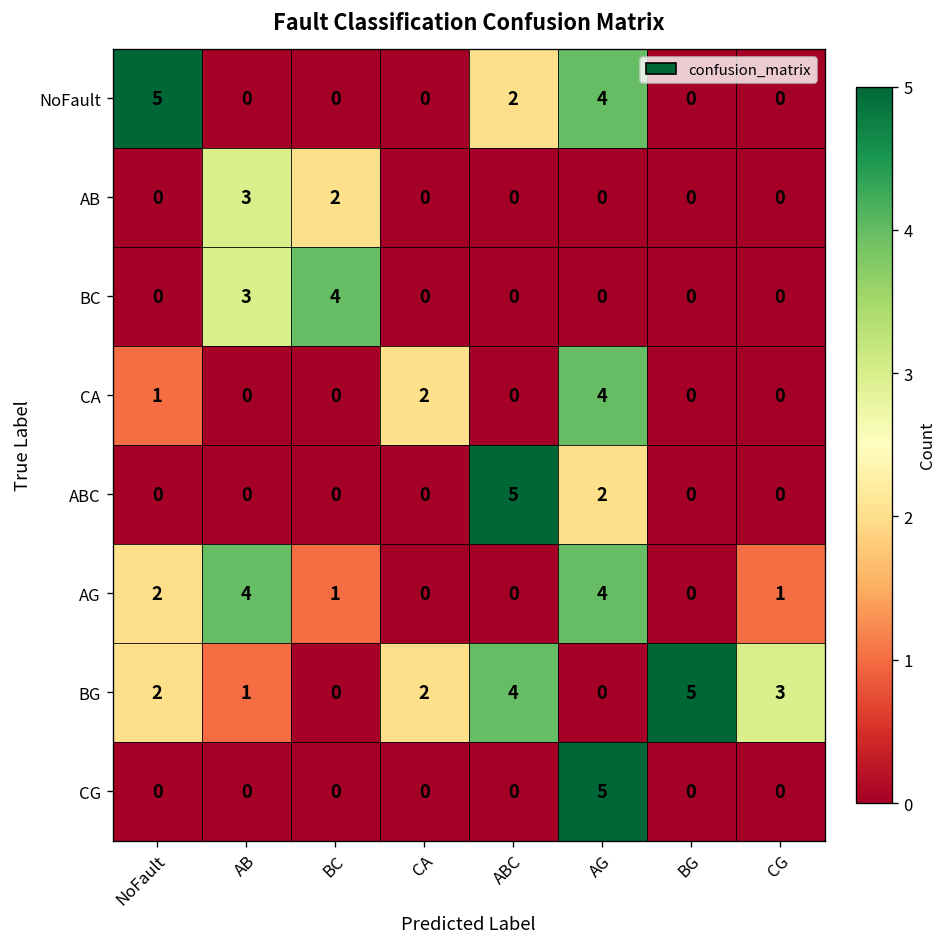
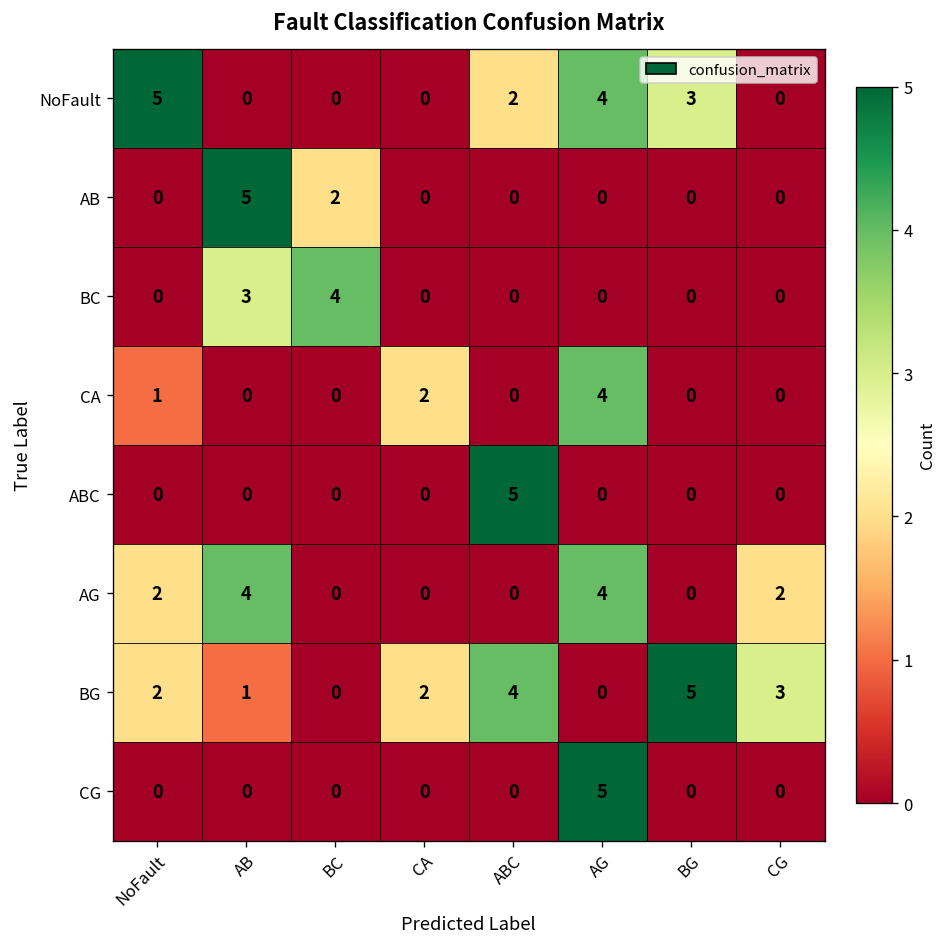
  {
    "NoFault": {
      "NoFault": 5,
      "AB": 0,
      "BC": 0,
      "CA": 0,
      "ABC": 2,
      "AG": 4,
-     "BG": 0,
+     "BG": 3,
      "CG": 0
    },
    "AB": {
      "NoFault": 0,
-     "AB": 3,
+     "AB": 5,
      "BC": 2,
      "CA": 0,
      "ABC": 0,
      "AG": 0,
      "BG": 0,
      "CG": 0
    },
    "BC": {
      "NoFault": 0,
      "AB": 3,
      "BC": 4,
      "CA": 0,
      "ABC": 0,
      "AG": 0,
      "BG": 0,
      "CG": 0
    },
    "CA": {
      "NoFault": 1,
      "AB": 0,
      "BC": 0,
      "CA": 2,
      "ABC": 0,
      "AG": 4,
      "BG": 0,
      "CG": 0
    },
    "ABC": {
      "NoFault": 0,
      "AB": 0,
      "BC": 0,
      "CA": 0,
      "ABC": 5,
-     "AG": 2,
+     "AG": 0,
      "BG": 0,
      "CG": 0
    },
    "AG": {
      "NoFault": 2,
      "AB": 4,
-     "BC": 1,
+     "BC": 0,
      "CA": 0,
      "ABC": 0,
      "AG": 4,
      "BG": 0,
-     "CG": 1
+     "CG": 2
    },
    "BG": {
      "NoFault": 2,
      "AB": 1,
      "BC": 0,
      "CA": 2,
      "ABC": 4,
      "AG": 0,
      "BG": 5,
      "CG": 3
    },
    "CG": {
      "NoFault": 0,
      "AB": 0,
      "BC": 0,
      "CA": 0,
      "ABC": 0,
      "AG": 5,
      "BG": 0,
      "CG": 0
    }
  }
